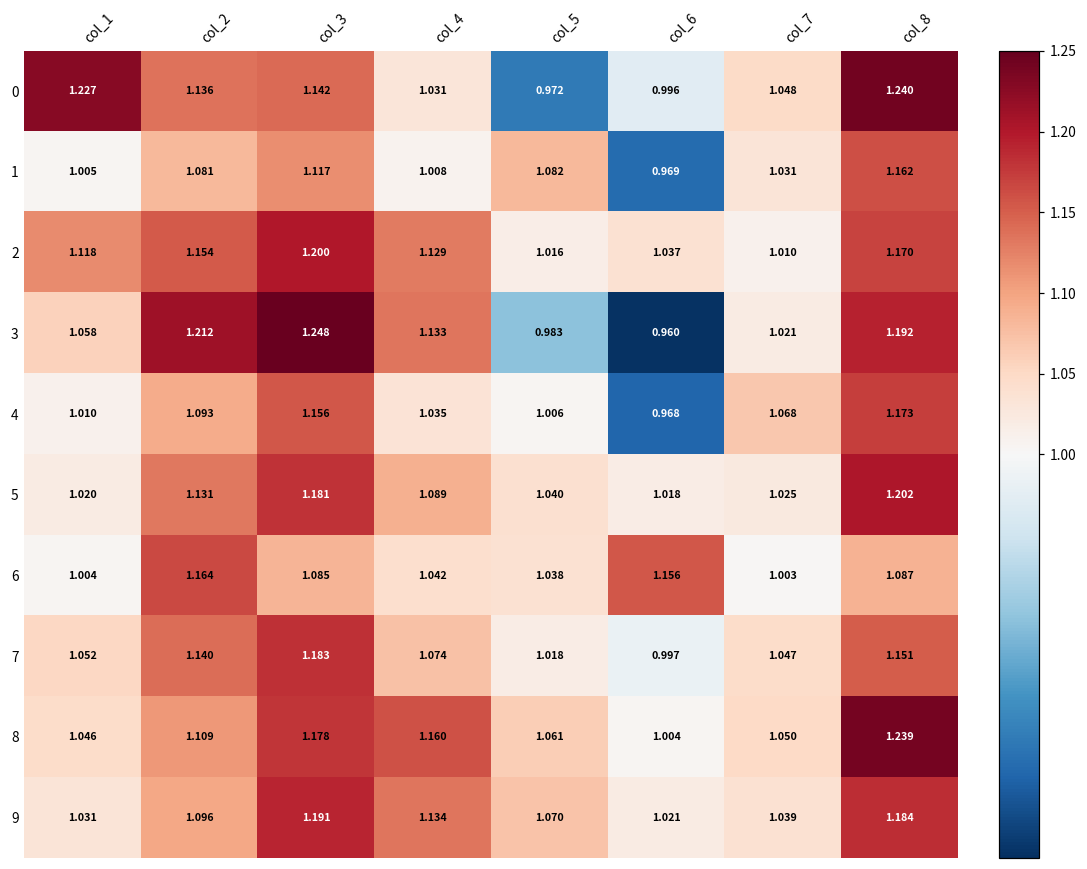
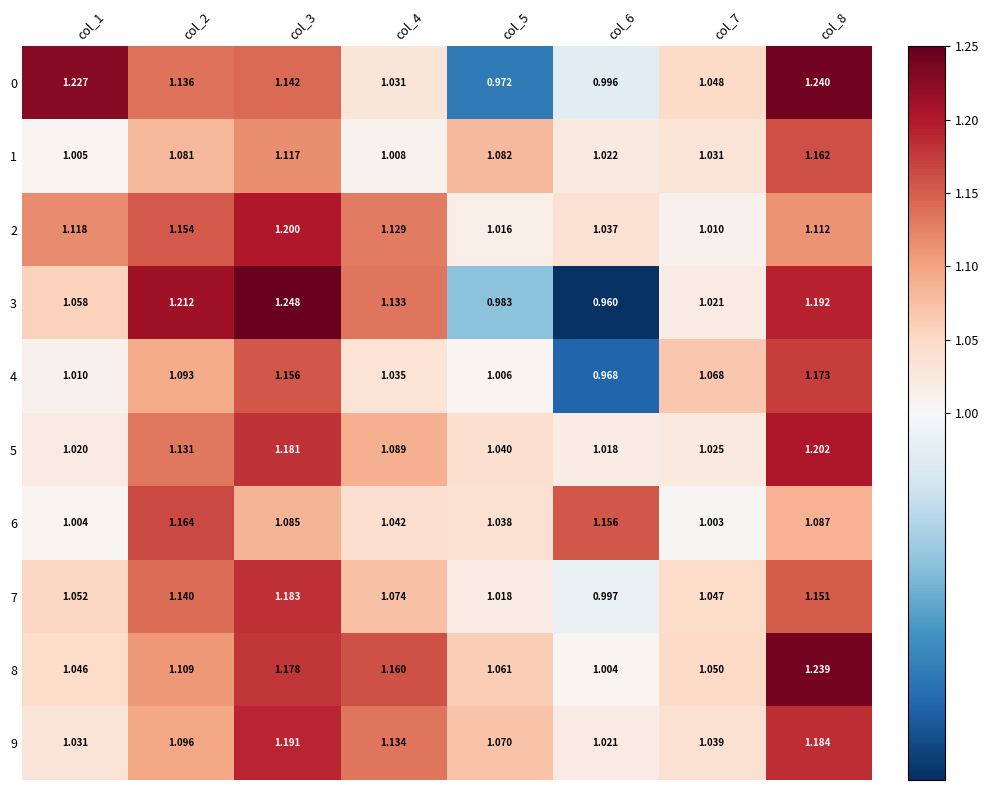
  {
    "0": {
      "col_1": 1.227,
      "col_2": 1.136,
      "col_3": 1.142,
      "col_4": 1.031,
      "col_5": 0.972,
      "col_6": 0.996,
      "col_7": 1.048,
      "col_8": 1.240
    },
    "1": {
      "col_1": 1.005,
      "col_2": 1.081,
      "col_3": 1.117,
      "col_4": 1.008,
      "col_5": 1.082,
-     "col_6": 0.969,
+     "col_6": 1.022,
      "col_7": 1.031,
      "col_8": 1.162
    },
    "2": {
      "col_1": 1.118,
      "col_2": 1.154,
      "col_3": 1.200,
      "col_4": 1.129,
      "col_5": 1.016,
      "col_6": 1.037,
      "col_7": 1.010,
-     "col_8": 1.170
+     "col_8": 1.112
    },
    "3": {
      "col_1": 1.058,
      "col_2": 1.212,
      "col_3": 1.248,
      "col_4": 1.133,
      "col_5": 0.983,
      "col_6": 0.960,
      "col_7": 1.021,
      "col_8": 1.192
    },
    "4": {
      "col_1": 1.010,
      "col_2": 1.093,
      "col_3": 1.156,
      "col_4": 1.035,
      "col_5": 1.006,
      "col_6": 0.968,
      "col_7": 1.068,
      "col_8": 1.173
    },
    "5": {
      "col_1": 1.020,
      "col_2": 1.131,
      "col_3": 1.181,
      "col_4": 1.089,
      "col_5": 1.040,
      "col_6": 1.018,
      "col_7": 1.025,
      "col_8": 1.202
    },
    "6": {
      "col_1": 1.004,
      "col_2": 1.164,
      "col_3": 1.085,
      "col_4": 1.042,
      "col_5": 1.038,
      "col_6": 1.156,
      "col_7": 1.003,
      "col_8": 1.087
    },
    "7": {
      "col_1": 1.052,
      "col_2": 1.140,
      "col_3": 1.183,
      "col_4": 1.074,
      "col_5": 1.018,
      "col_6": 0.997,
      "col_7": 1.047,
      "col_8": 1.151
    },
    "8": {
      "col_1": 1.046,
      "col_2": 1.109,
      "col_3": 1.178,
      "col_4": 1.160,
      "col_5": 1.061,
      "col_6": 1.004,
      "col_7": 1.050,
      "col_8": 1.239
    },
    "9": {
      "col_1": 1.031,
      "col_2": 1.096,
      "col_3": 1.191,
      "col_4": 1.134,
      "col_5": 1.070,
      "col_6": 1.021,
      "col_7": 1.039,
      "col_8": 1.184
    }
  }
